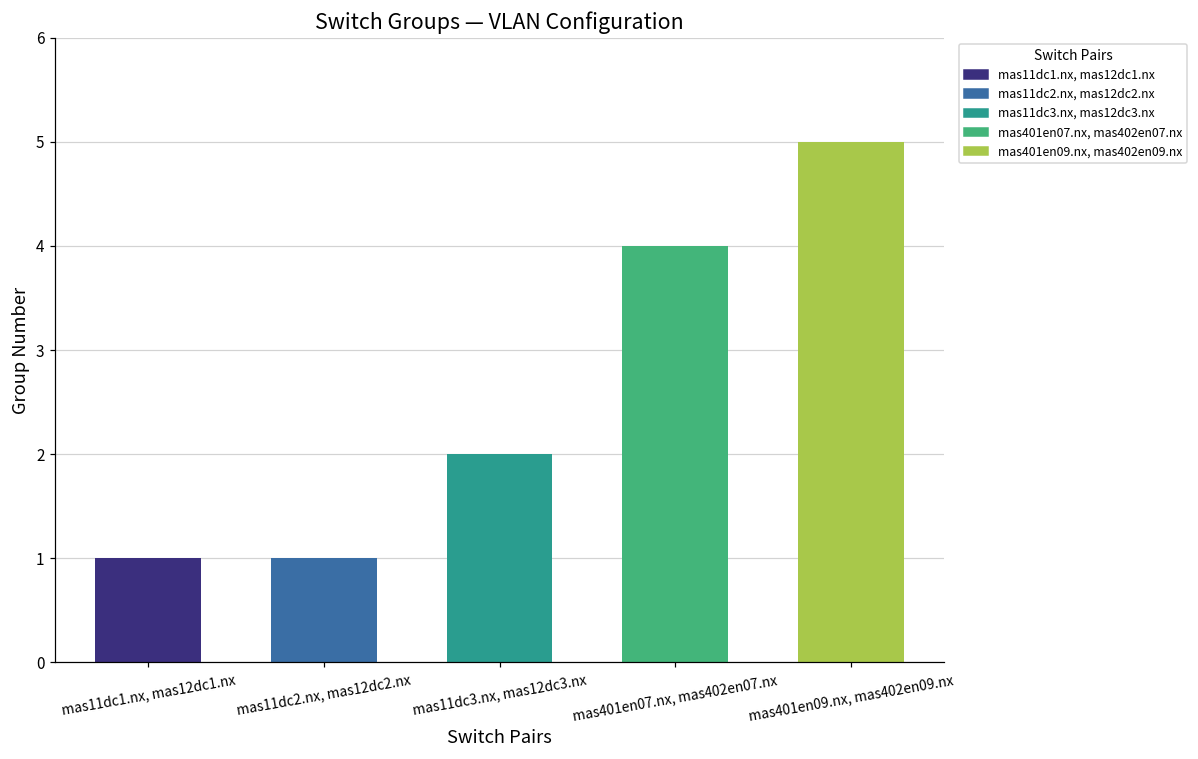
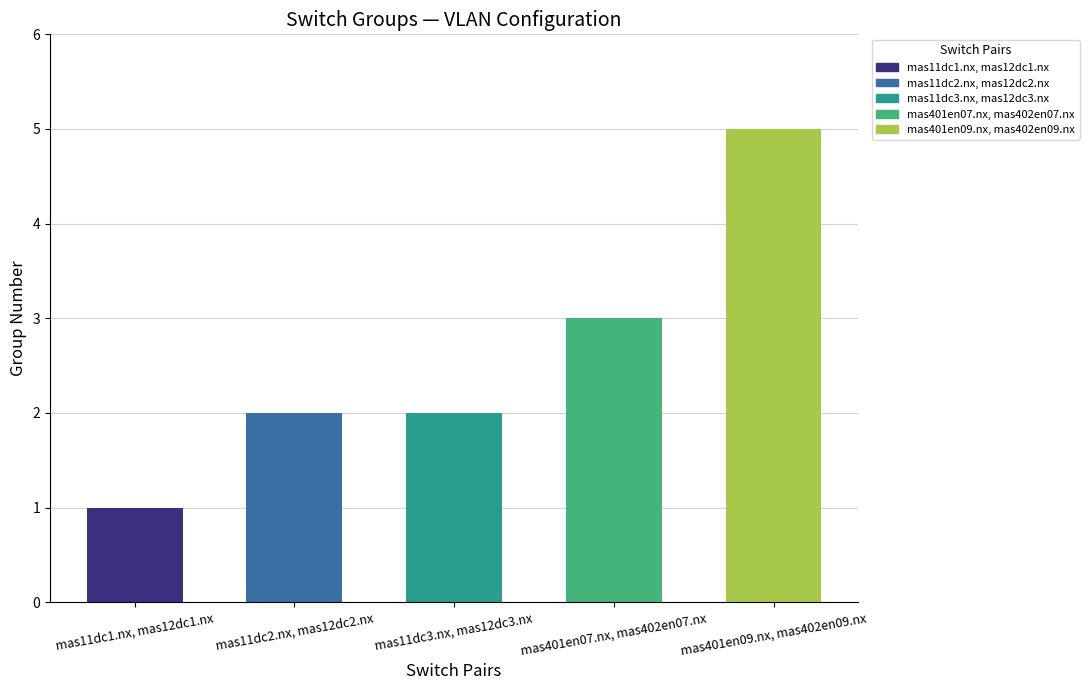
  {
    "mas11dc1.nx, mas12dc1.nx": 1,
-   "mas11dc2.nx, mas12dc2.nx": 1,
+   "mas11dc2.nx, mas12dc2.nx": 2,
    "mas11dc3.nx, mas12dc3.nx": 2,
-   "mas401en07.nx, mas402en07.nx": 4,
+   "mas401en07.nx, mas402en07.nx": 3,
    "mas401en09.nx, mas402en09.nx": 5
  }
